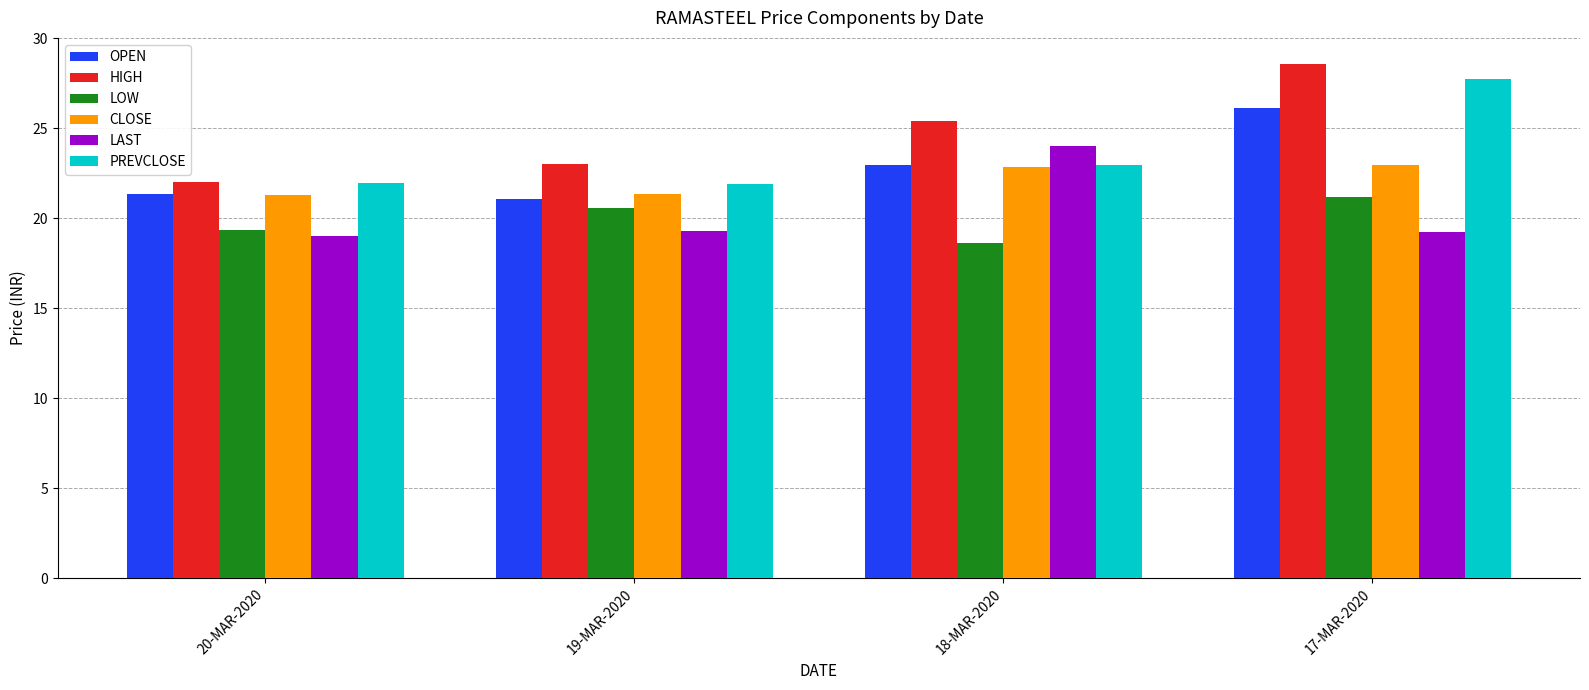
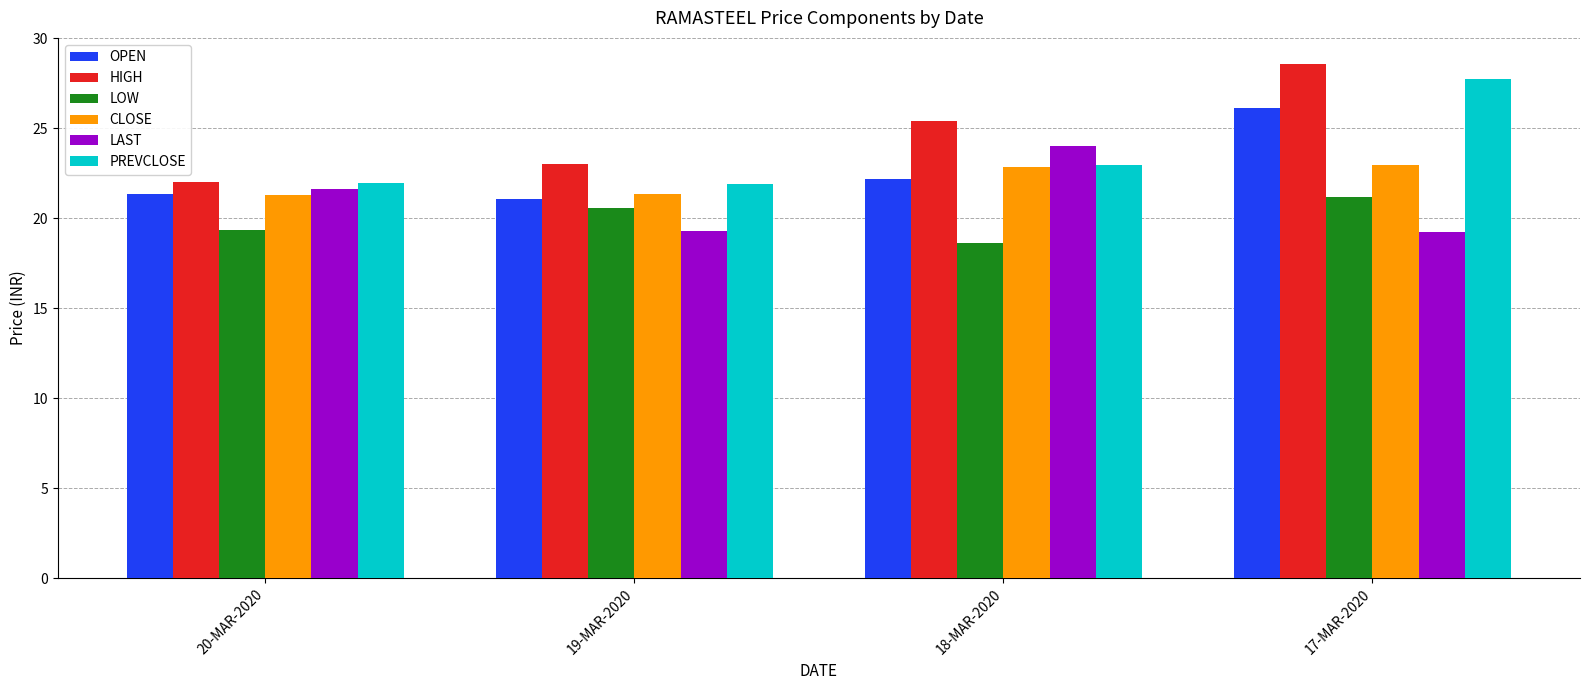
  {
    "OPEN": {
      "20-MAR-2020": 21.4,
      "19-MAR-2020": 21.1,
-     "18-MAR-2020": 23.0,
+     "18-MAR-2020": 22.2,
      "17-MAR-2020": 26.2
    },
    "HIGH": {
      "20-MAR-2020": 22.0,
      "19-MAR-2020": 23.0,
      "18-MAR-2020": 25.4,
      "17-MAR-2020": 28.6
    },
    "LOW": {
      "20-MAR-2020": 19.4,
      "19-MAR-2020": 20.6,
      "18-MAR-2020": 18.6,
      "17-MAR-2020": 21.2
    },
    "CLOSE": {
      "20-MAR-2020": 21.3,
      "19-MAR-2020": 21.4,
      "18-MAR-2020": 22.9,
      "17-MAR-2020": 23.0
    },
    "LAST": {
-     "20-MAR-2020": 19.0,
+     "20-MAR-2020": 21.7,
      "19-MAR-2020": 19.3,
      "18-MAR-2020": 24.0,
      "17-MAR-2020": 19.3
    },
    "PREVCLOSE": {
      "20-MAR-2020": 21.9,
      "19-MAR-2020": 21.9,
      "18-MAR-2020": 23.0,
      "17-MAR-2020": 27.8
    }
  }
